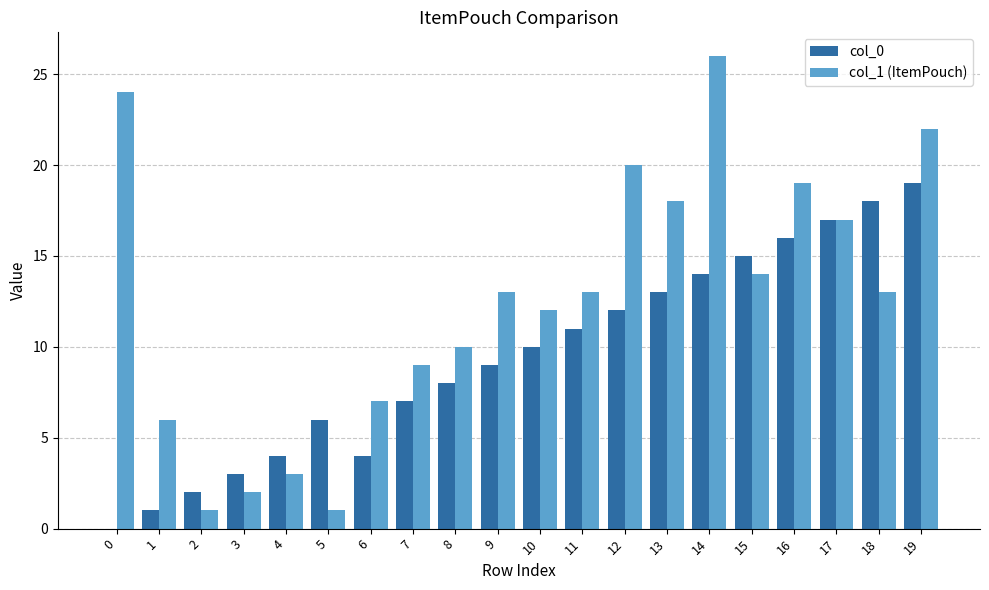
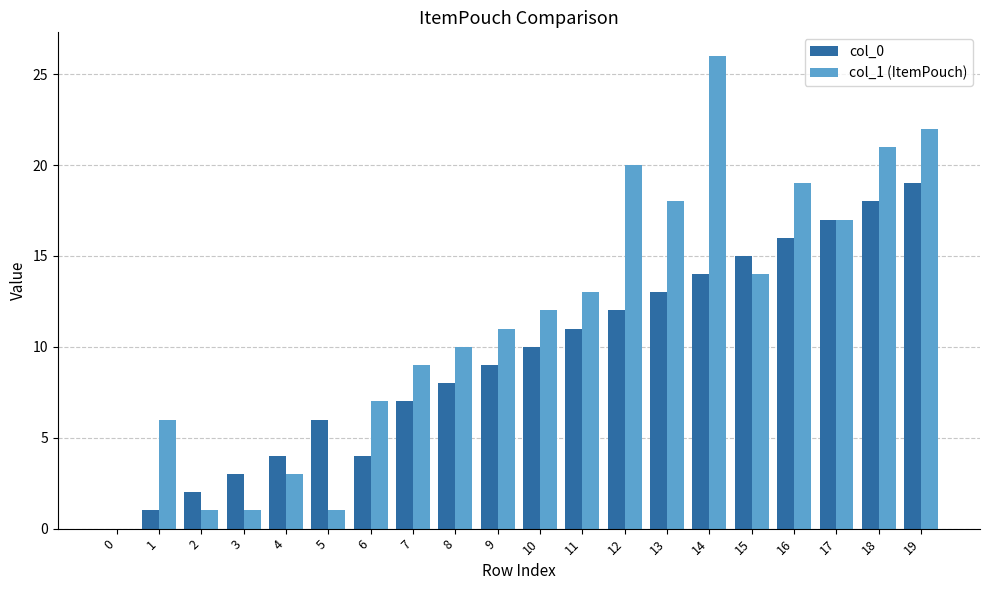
  {
    "col_0": {
      "0": 0,
      "1": 1,
      "2": 2,
      "3": 3,
      "4": 4,
      "5": 6,
      "6": 4,
      "7": 7,
      "8": 8,
      "9": 9,
      "10": 10,
      "11": 11,
      "12": 12,
      "13": 13,
      "14": 14,
      "15": 15,
      "16": 16,
      "17": 17,
      "18": 18,
      "19": 19
    },
    "col_1 (ItemPouch)": {
-     "0": 24,
+     "0": 0,
      "1": 6,
      "2": 1,
-     "3": 2,
+     "3": 1,
      "4": 3,
      "5": 1,
      "6": 7,
      "7": 9,
      "8": 10,
-     "9": 13,
+     "9": 11,
      "10": 12,
      "11": 13,
      "12": 20,
      "13": 18,
      "14": 26,
      "15": 14,
      "16": 19,
      "17": 17,
-     "18": 13,
+     "18": 21,
      "19": 22
    }
  }
